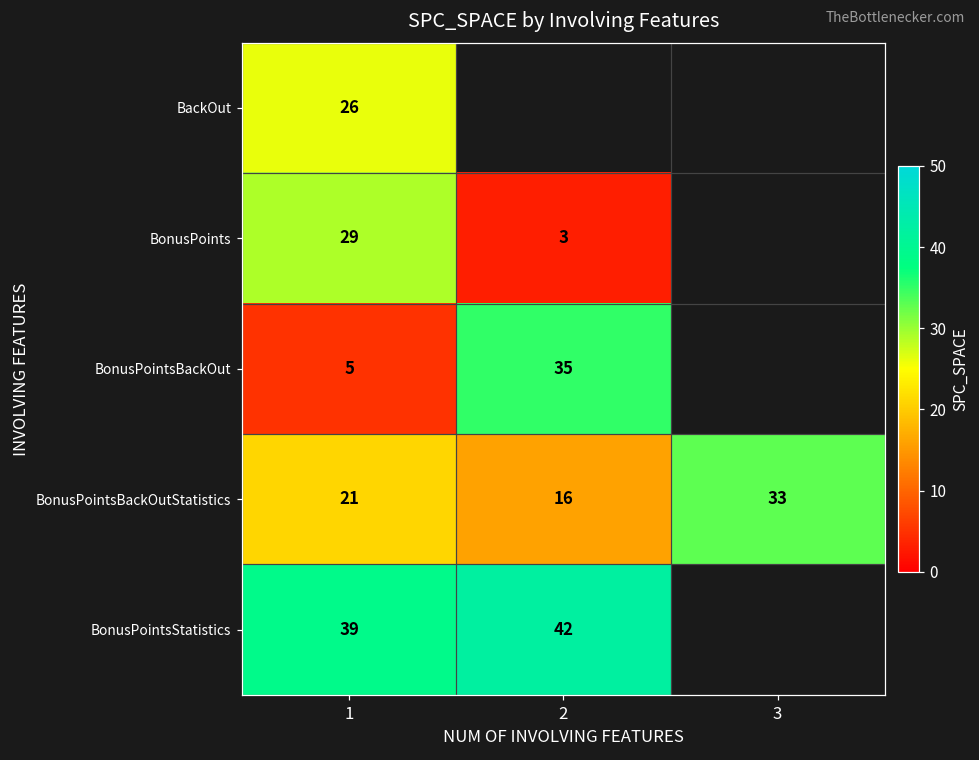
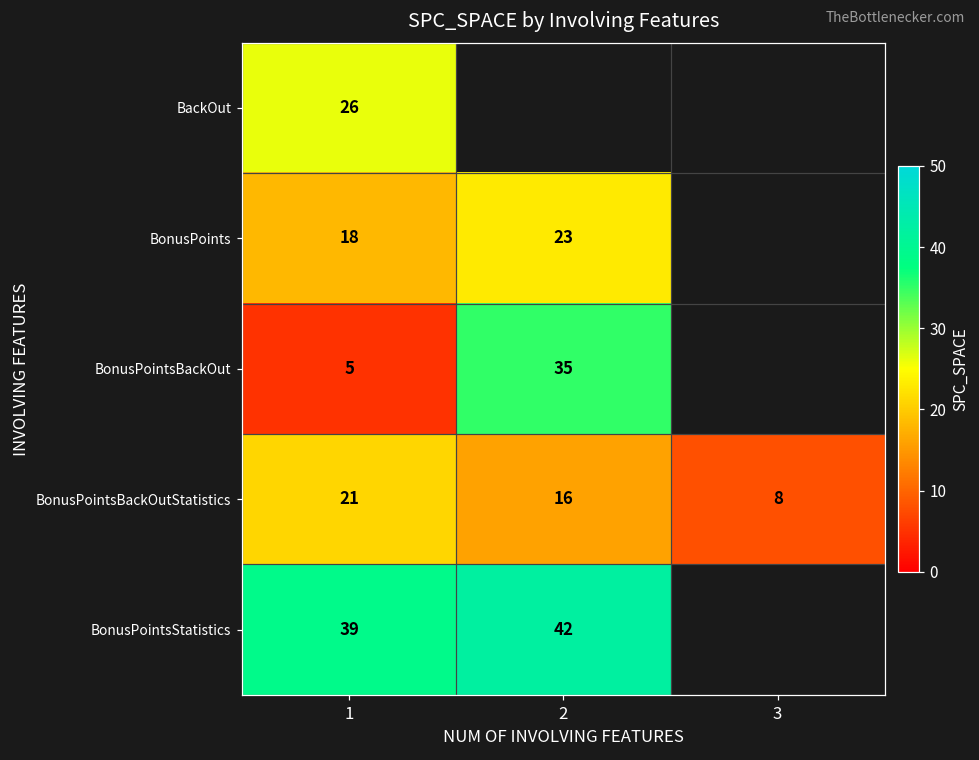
  {
    "BackOut": {
      "1": 26
    },
    "BonusPoints": {
-     "1": 29,
-     "2": 3
+     "1": 18,
+     "2": 23
    },
    "BonusPointsBackOut": {
      "1": 5,
      "2": 35
    },
    "BonusPointsBackOutStatistics": {
      "1": 21,
      "2": 16,
-     "3": 33
+     "3": 8
    },
    "BonusPointsStatistics": {
      "1": 39,
      "2": 42
    }
  }
